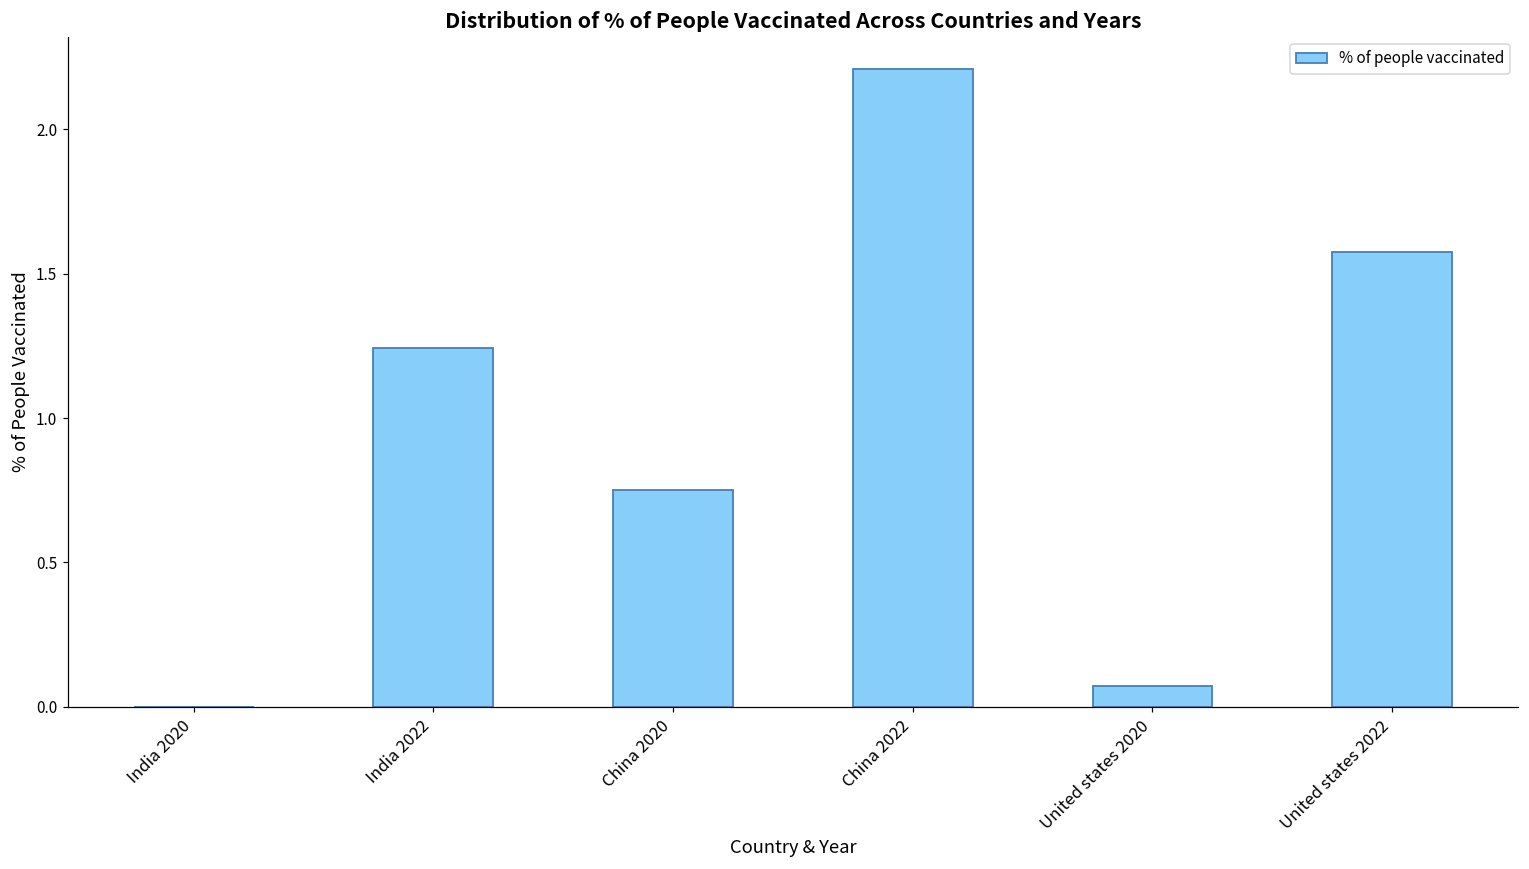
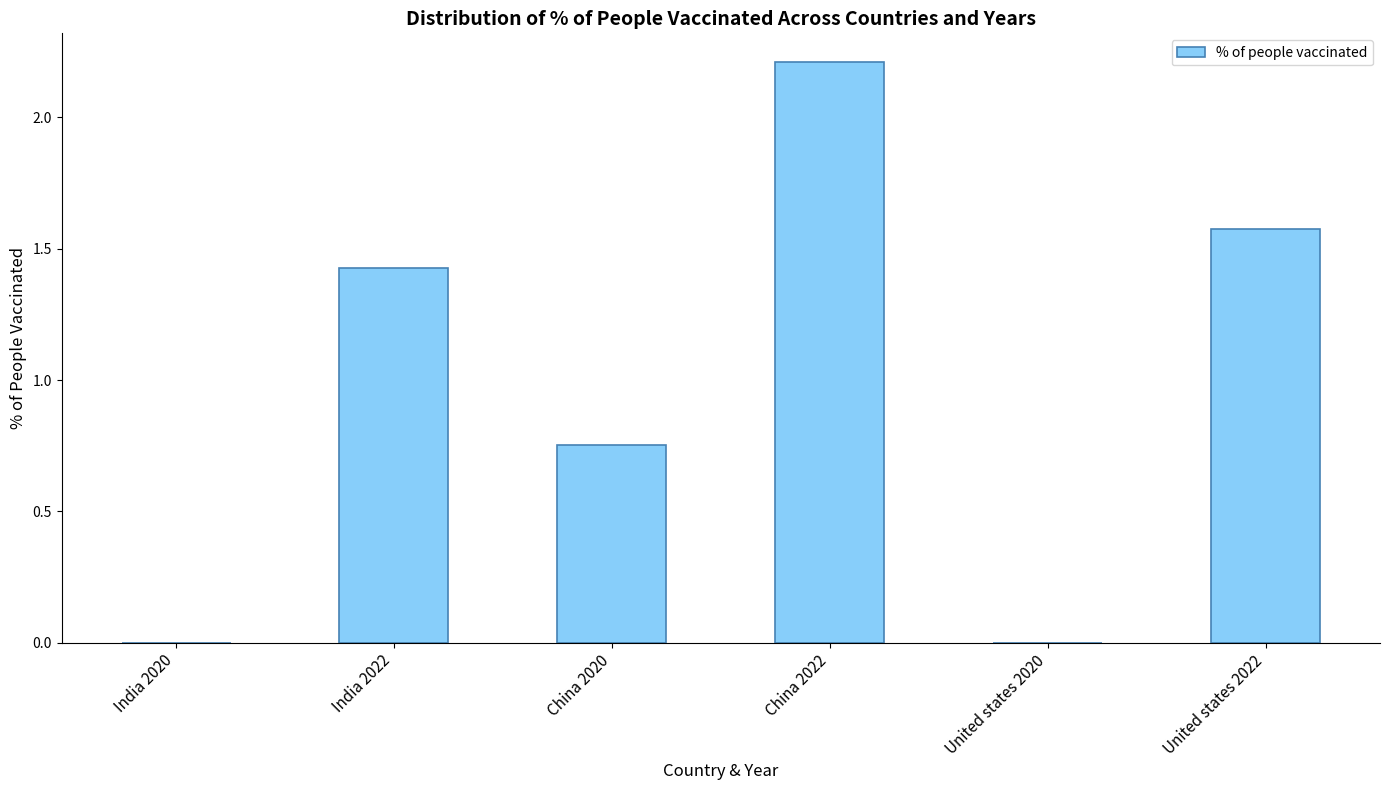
  {
    "India 2020": 0.00,
-   "India 2022": 1.24,
+   "India 2022": 1.43,
    "China 2020": 0.75,
    "China 2022": 2.21,
-   "United states 2020": 0.07,
+   "United states 2020": 0.00,
    "United states 2022": 1.57
  }
